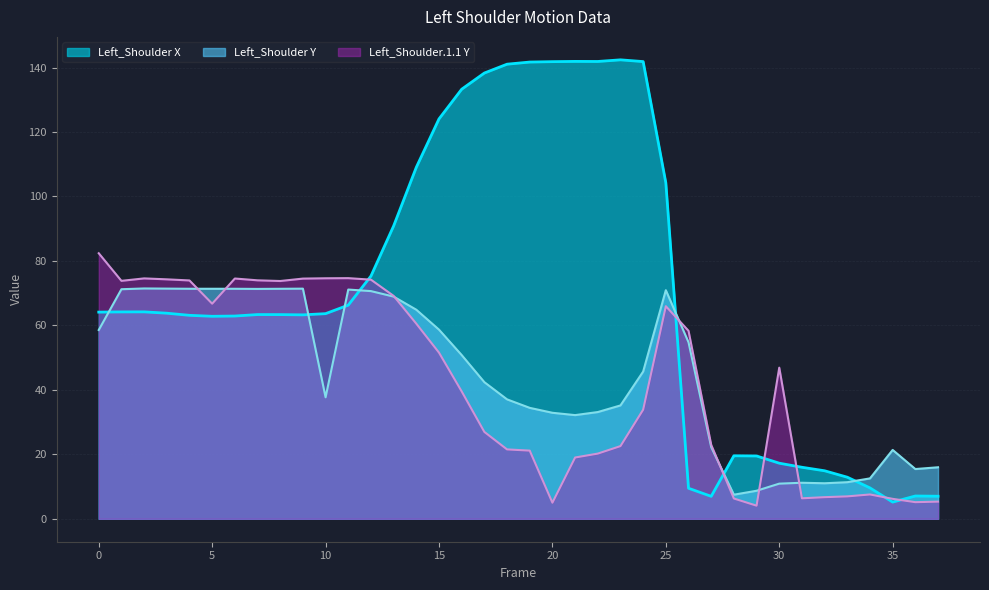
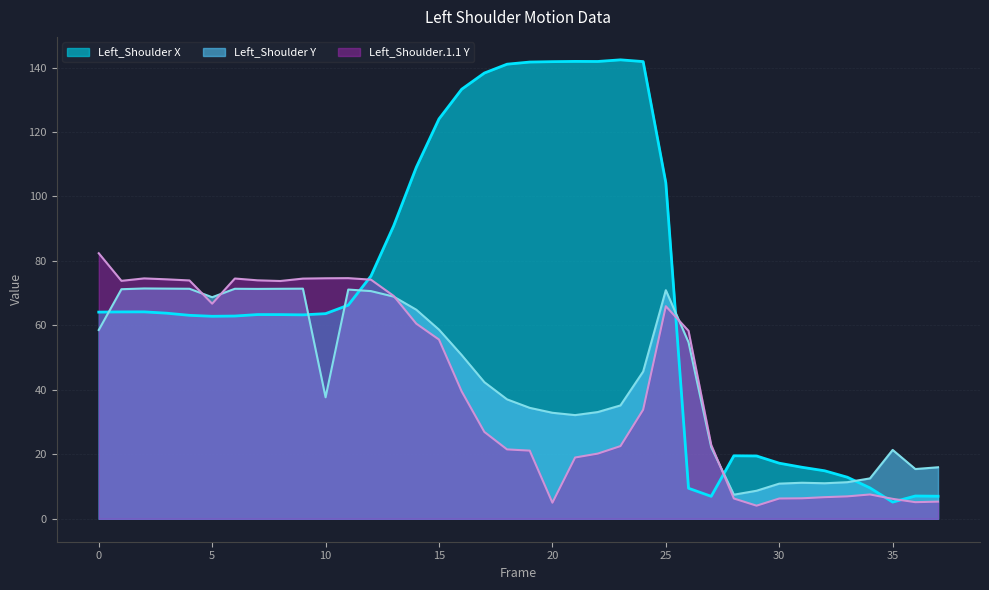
  {
    "Left_Shoulder X": {
      "0": 64,
      "5": 63,
      "10": 64,
      "15": 124,
      "20": 142,
      "25": 104,
      "30": 17,
      "35": 5
    },
    "Left_Shoulder Y": {
      "0": 59,
-     "5": 71,
+     "5": 69,
      "10": 38,
      "15": 59,
      "20": 33,
      "25": 71,
      "30": 11,
      "35": 21
    },
    "Left_Shoulder.1.1 Y": {
      "0": 82,
      "5": 67,
      "10": 75,
-     "15": 52,
+     "15": 56,
      "20": 5,
      "25": 66,
-     "30": 47,
+     "30": 6,
      "35": 6
    }
  }
